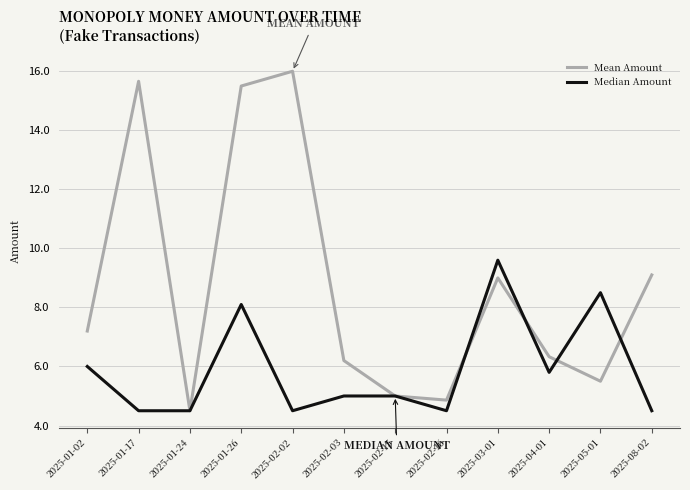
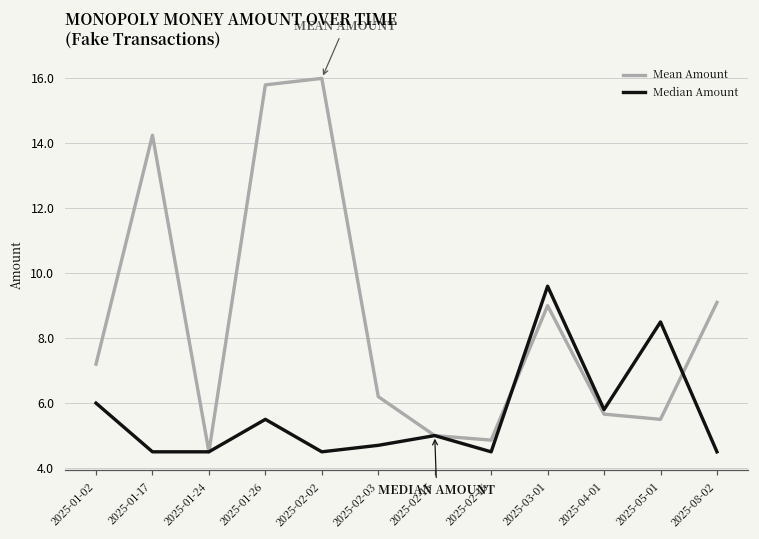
  {
    "Mean Amount": {
      "2025-01-02": 7.2,
-     "2025-01-17": 15.7,
-     "2025-01-26": 15.5,
+     "2025-01-17": 14.3,
+     "2025-01-26": 15.8,
      "2025-02-02": 16.0,
      "2025-02-03": 6.2,
      "2025-02-16": 4.9,
      "2025-03-01": 9.0,
-     "2025-04-01": 6.3,
+     "2025-04-01": 5.7,
      "2025-05-01": 5.5,
      "2025-08-02": 9.1
    },
    "Median Amount": {
      "2025-01-02": 6.0,
      "2025-01-17": 4.5,
-     "2025-01-26": 8.1,
+     "2025-01-26": 5.5,
      "2025-02-02": 4.5,
-     "2025-02-03": 5.0,
+     "2025-02-03": 4.7,
      "2025-02-16": 4.5,
      "2025-03-01": 9.6,
      "2025-04-01": 5.8,
      "2025-05-01": 8.5,
      "2025-08-02": 4.5
    }
  }
